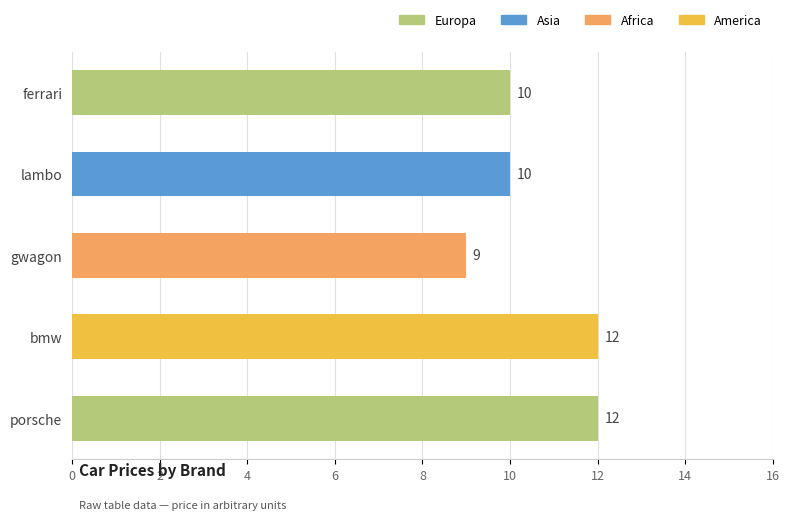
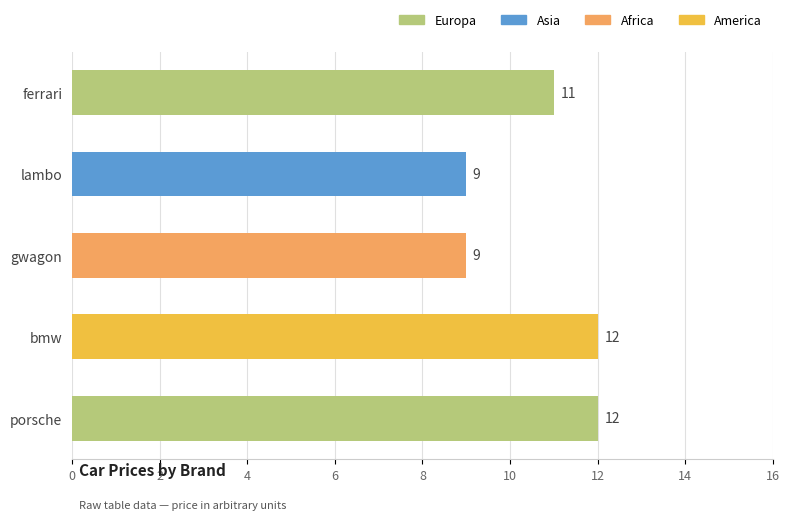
  {
-   "ferrari": 10,
-   "lambo": 10,
+   "ferrari": 11,
+   "lambo": 9,
    "gwagon": 9,
    "bmw": 12,
    "porsche": 12
  }
